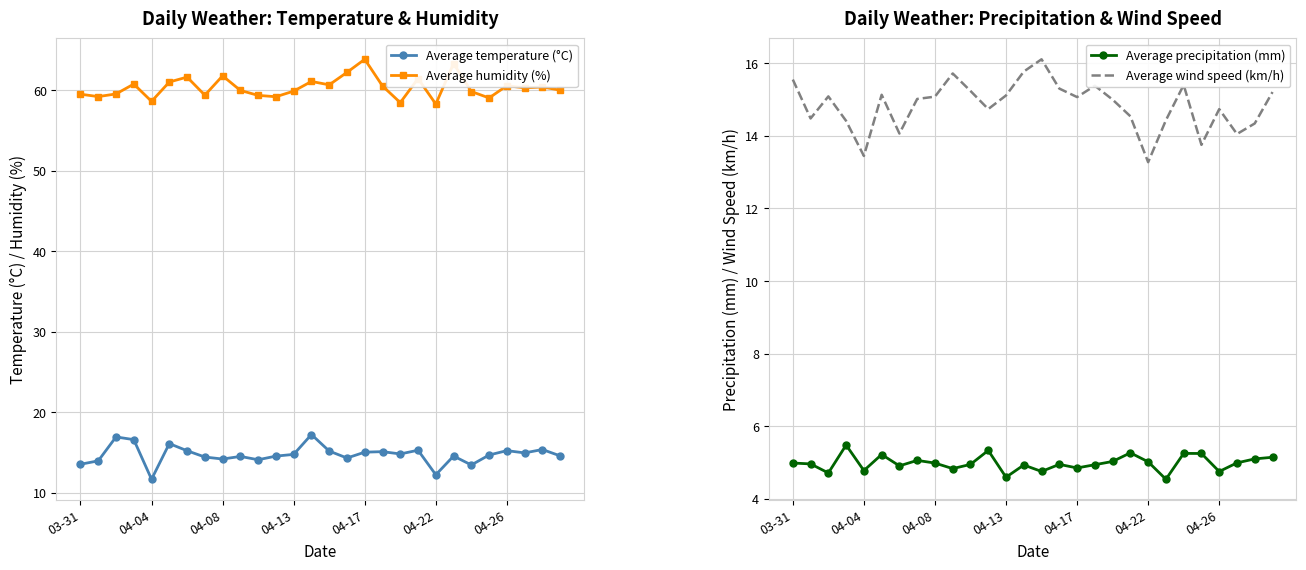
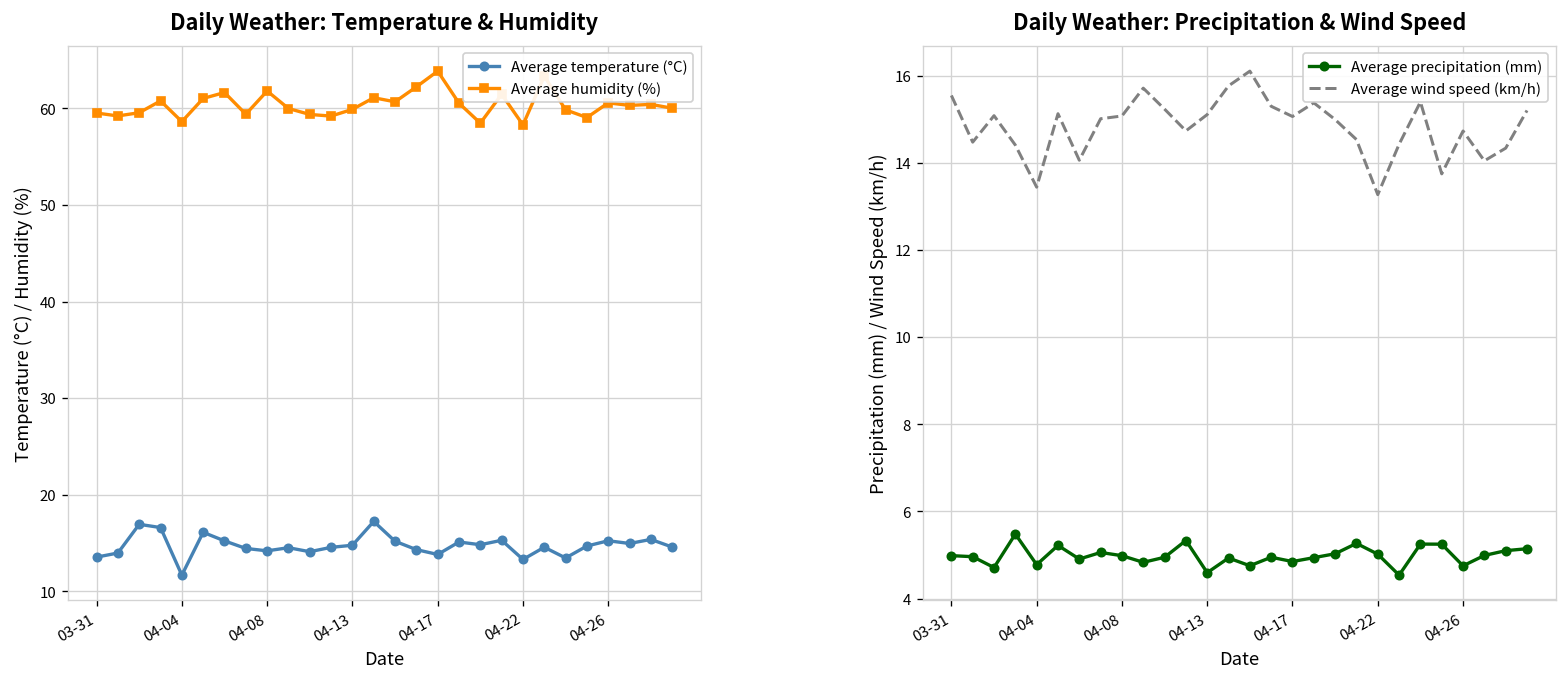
  {
    "Daily Weather: Temperature & Humidity": {
      "Average temperature (°C)": {
        "03-31": 14,
        "04-04": 12,
        "04-08": 14,
        "04-13": 15,
-       "04-17": 15,
-       "04-22": 12,
+       "04-17": 14,
+       "04-22": 13,
        "04-26": 15
      },
      "Average humidity (%)": {
        "03-31": 60,
        "04-04": 59,
        "04-08": 62,
        "04-13": 60,
        "04-17": 64,
        "04-22": 58
      }
    },
    "Daily Weather: Precipitation & Wind Speed": {
      "Average precipitation (mm)": {
        "03-31": 5.0,
        "04-04": 4.8,
        "04-08": 5.0,
        "04-13": 4.6,
        "04-17": 4.8,
        "04-22": 5.0,
        "04-26": 4.8
      },
      "Average wind speed (km/h)": {
        "03-31": 15.5,
        "04-04": 13.4,
        "04-08": 15.1,
        "04-13": 15.1,
        "04-17": 15.1,
        "04-22": 13.3,
        "04-26": 14.7
      }
    }
  }
